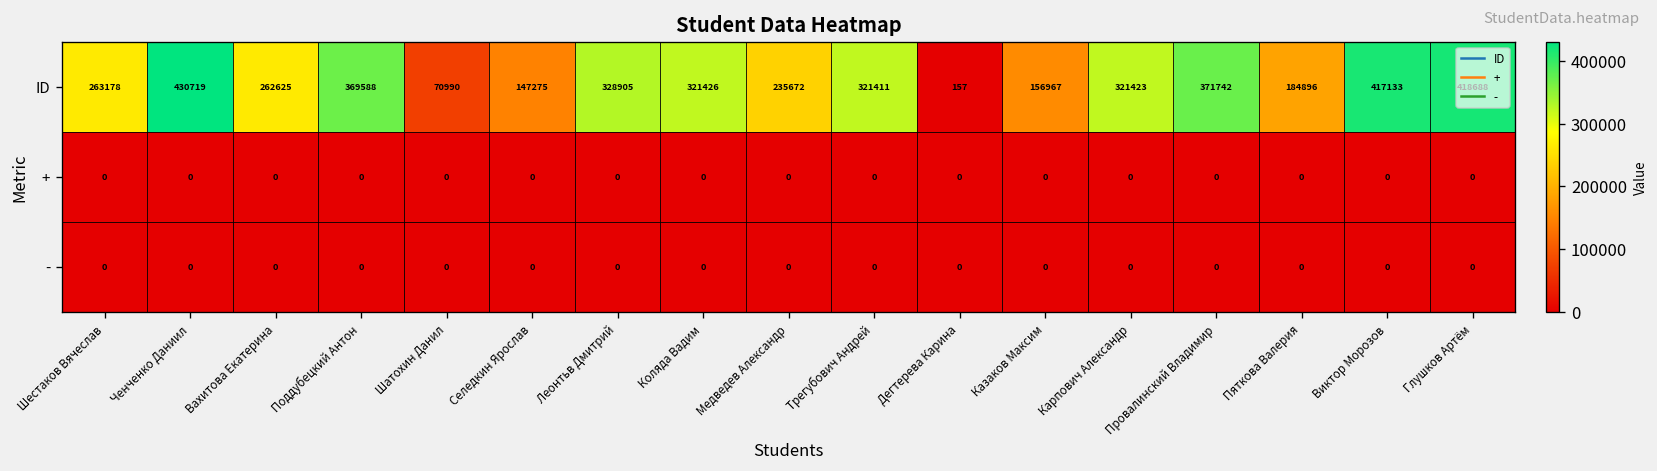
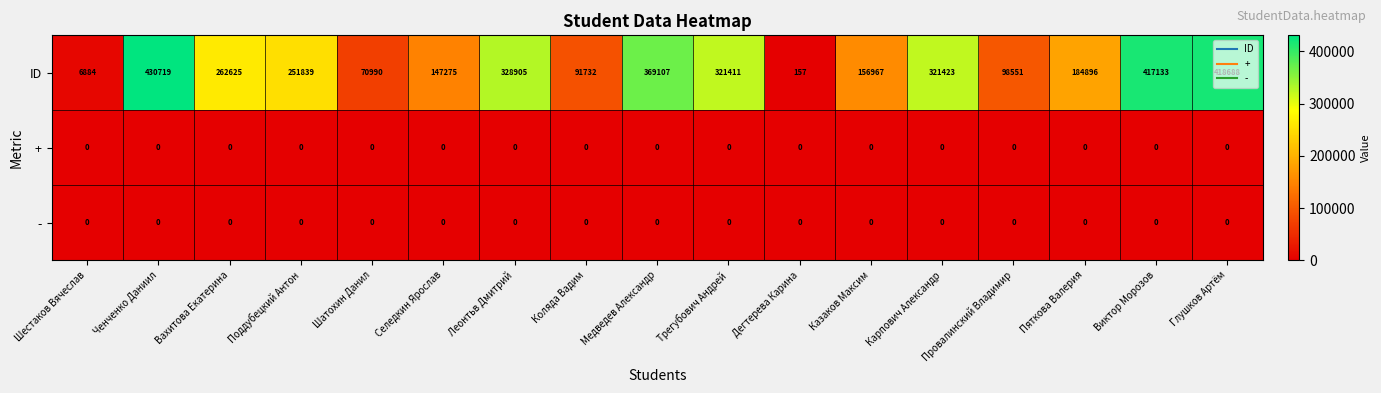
  {
    "ID": {
-     "Шестаков Вячеслав": 263178,
+     "Шестаков Вячеслав": 6884,
      "Ченченко Даниил": 430719,
      "Вахитова Екатерина": 262625,
-     "Поддубецкий Антон": 369588,
+     "Поддубецкий Антон": 251839,
      "Шатохин Данил": 70990,
      "Селедкин Ярослав": 147275,
      "Леонтьв Дмитрий": 328905,
-     "Коляда Вадим": 321426,
-     "Медведев Александр": 235672,
+     "Коляда Вадим": 91732,
+     "Медведев Александр": 369107,
      "Трегубович Андрей": 321411,
      "Дегтерева Карина": 157,
      "Казаков Максим": 156967,
      "Карпович Александр": 321423,
-     "Провалинский Владимир": 371742,
+     "Провалинский Владимир": 98551,
      "Пяткова Валерия": 184896,
      "Виктор Морозов": 417133
    },
    "+": {
      "Шестаков Вячеслав": 0,
      "Ченченко Даниил": 0,
      "Вахитова Екатерина": 0,
      "Поддубецкий Антон": 0,
      "Шатохин Данил": 0,
      "Селедкин Ярослав": 0,
      "Леонтьв Дмитрий": 0,
      "Коляда Вадим": 0,
      "Медведев Александр": 0,
      "Трегубович Андрей": 0,
      "Дегтерева Карина": 0,
      "Казаков Максим": 0,
      "Карпович Александр": 0,
      "Провалинский Владимир": 0,
      "Пяткова Валерия": 0,
      "Виктор Морозов": 0,
      "Глушков Артём": 0
    },
    "-": {
      "Шестаков Вячеслав": 0,
      "Ченченко Даниил": 0,
      "Вахитова Екатерина": 0,
      "Поддубецкий Антон": 0,
      "Шатохин Данил": 0,
      "Селедкин Ярослав": 0,
      "Леонтьв Дмитрий": 0,
      "Коляда Вадим": 0,
      "Медведев Александр": 0,
      "Трегубович Андрей": 0,
      "Дегтерева Карина": 0,
      "Казаков Максим": 0,
      "Карпович Александр": 0,
      "Провалинский Владимир": 0,
      "Пяткова Валерия": 0,
      "Виктор Морозов": 0,
      "Глушков Артём": 0
    }
  }
